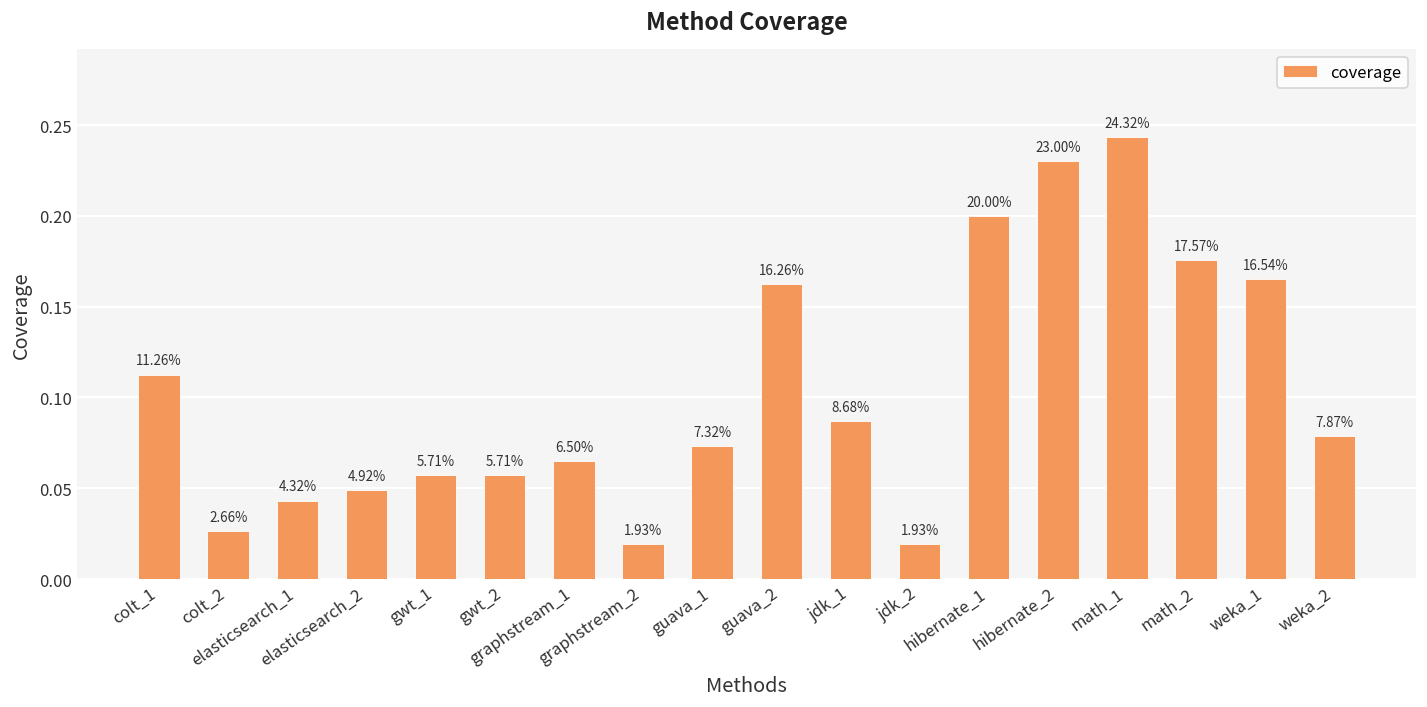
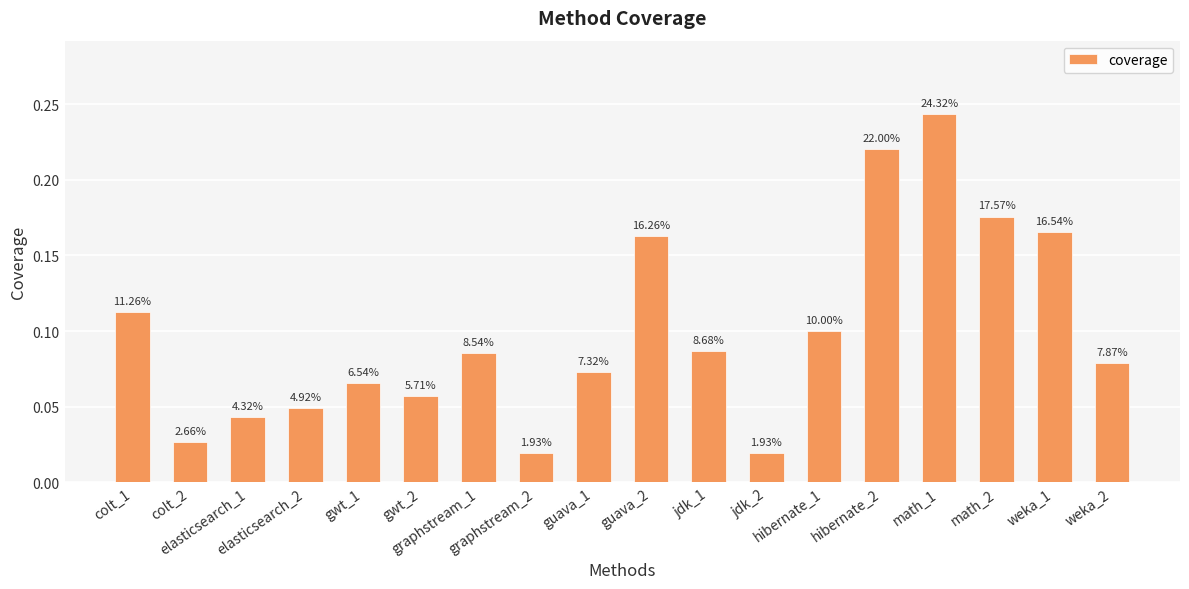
  {
    "colt_1": "11.26%",
    "colt_2": "2.66%",
    "elasticsearch_1": "4.32%",
    "elasticsearch_2": "4.92%",
-   "gwt_1": "5.71%",
+   "gwt_1": "6.54%",
    "gwt_2": "5.71%",
-   "graphstream_1": "6.50%",
+   "graphstream_1": "8.54%",
    "graphstream_2": "1.93%",
    "guava_1": "7.32%",
    "guava_2": "16.26%",
    "jdk_1": "8.68%",
    "jdk_2": "1.93%",
-   "hibernate_1": "20.00%",
-   "hibernate_2": "23.00%",
+   "hibernate_1": "10.00%",
+   "hibernate_2": "22.00%",
    "math_1": "24.32%",
    "math_2": "17.57%",
    "weka_1": "16.54%",
    "weka_2": "7.87%"
  }
